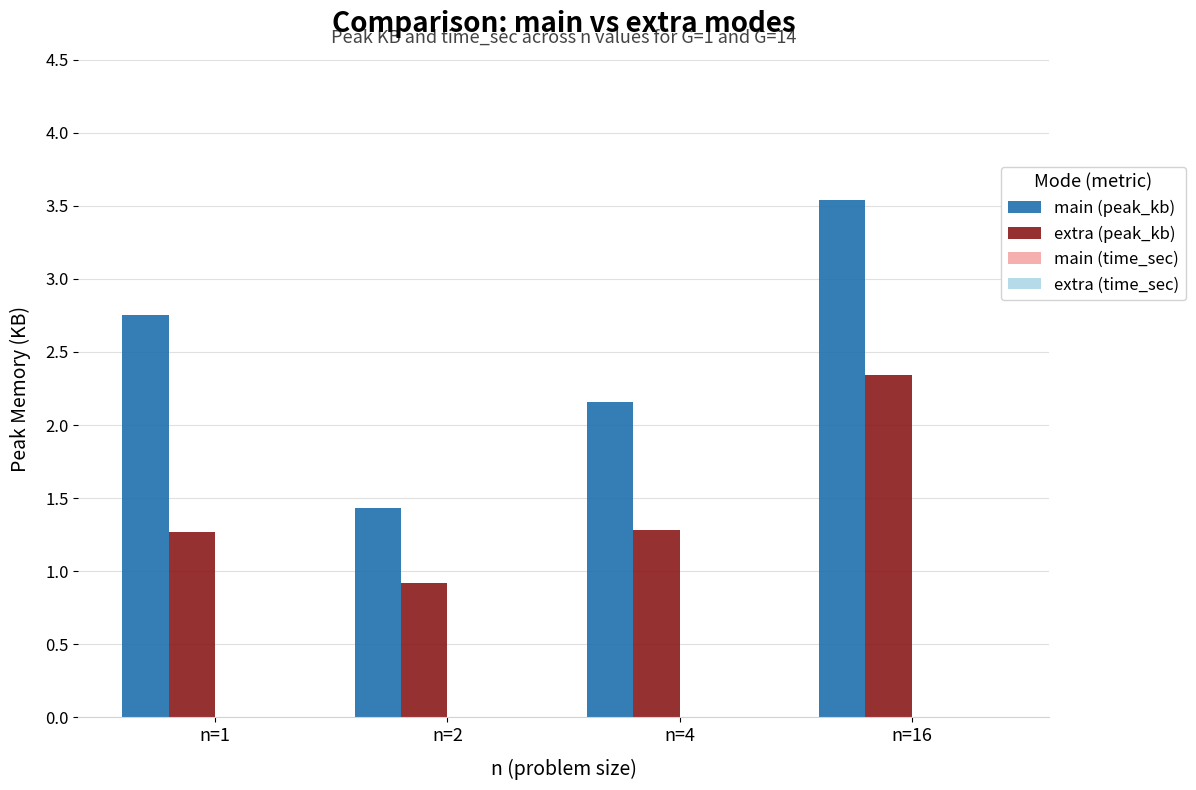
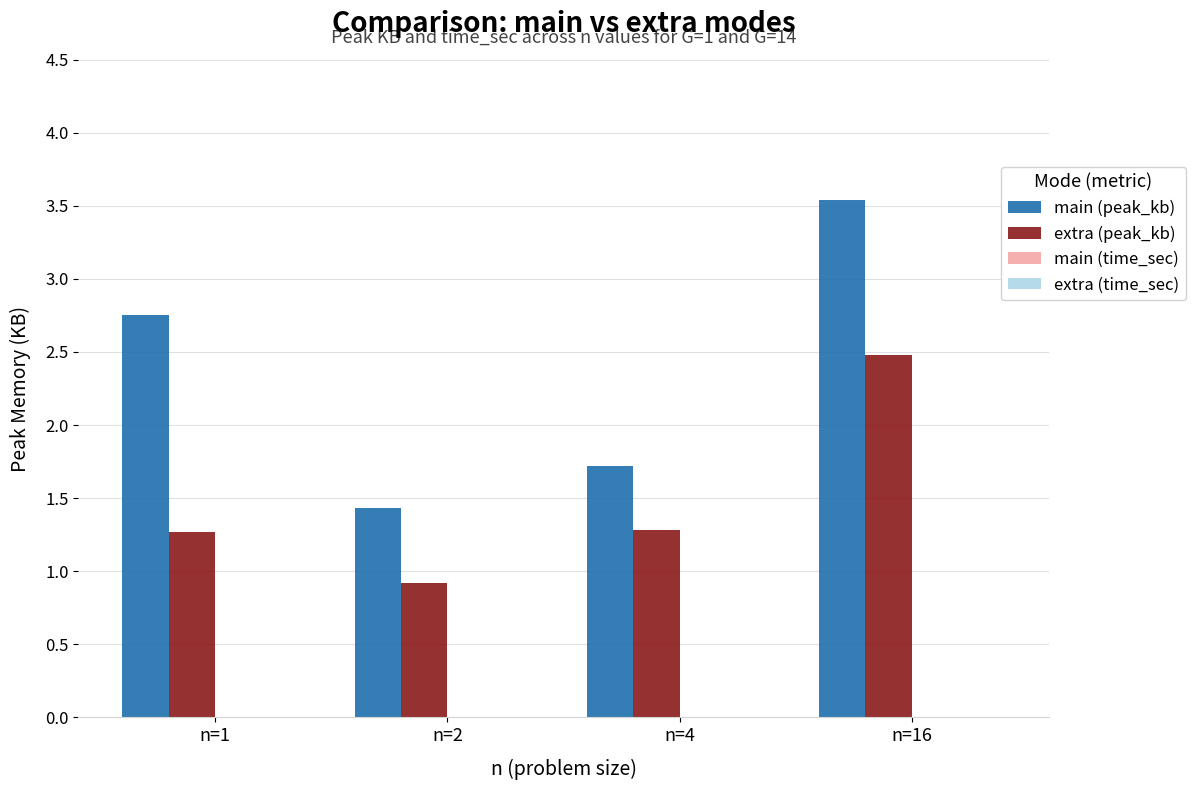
  {
    "main (peak_kb)": {
      "n=1": 2.75,
      "n=2": 1.43,
-     "n=4": 2.16,
+     "n=4": 1.72,
      "n=16": 3.54
    },
    "extra (peak_kb)": {
      "n=1": 1.27,
      "n=2": 0.92,
      "n=4": 1.28,
-     "n=16": 2.34
+     "n=16": 2.48
    }
  }
